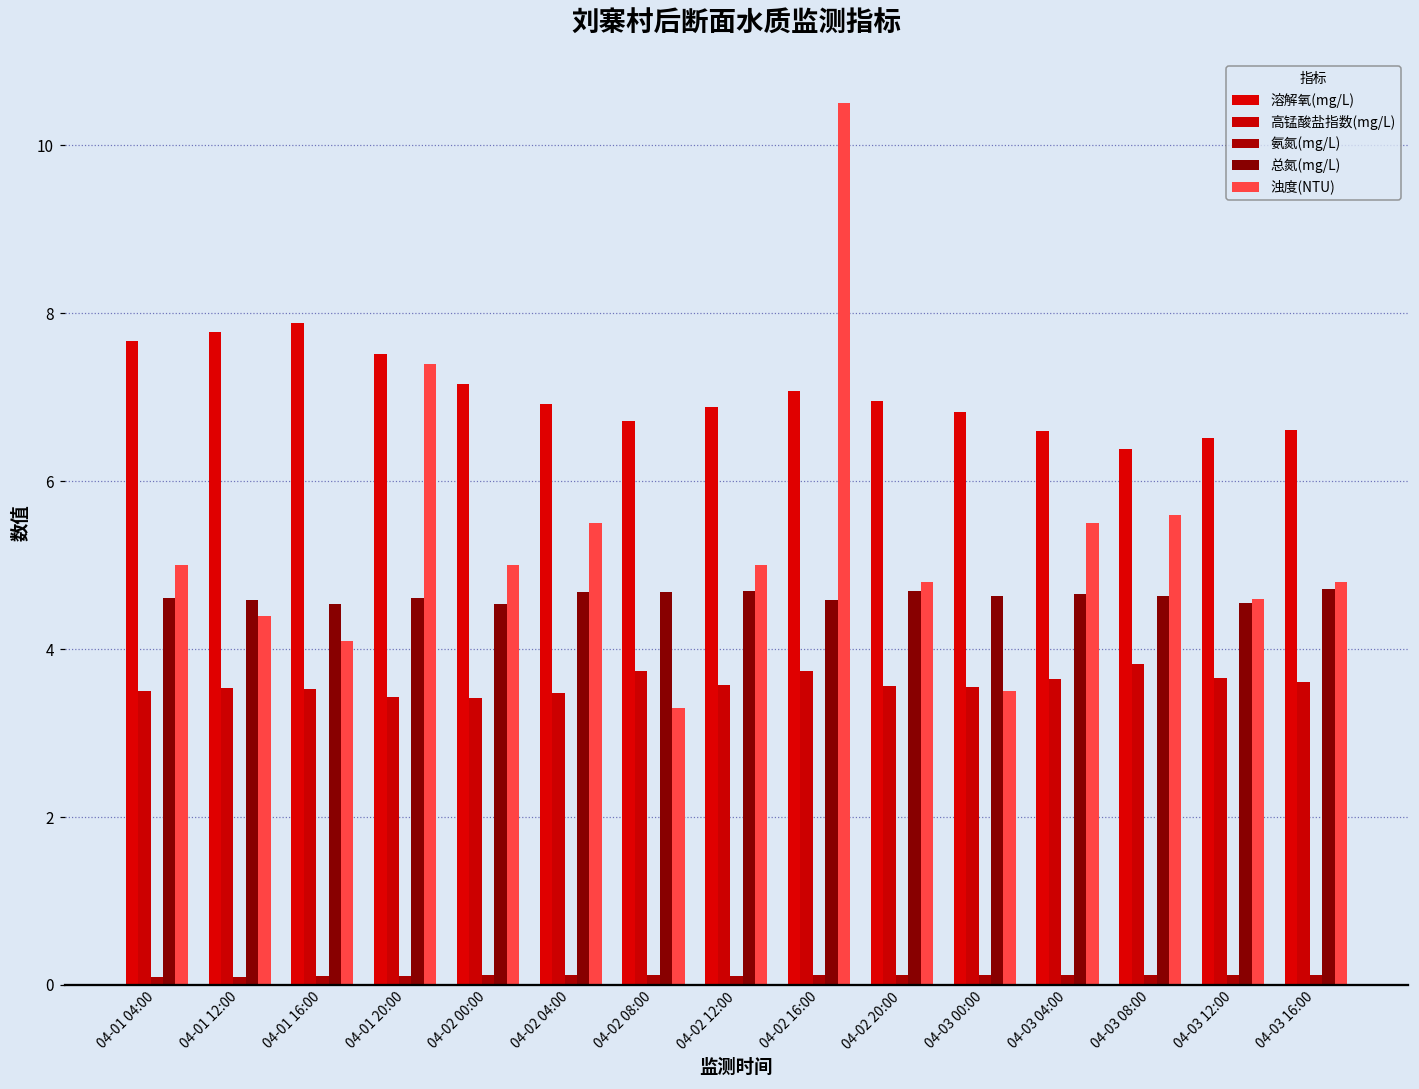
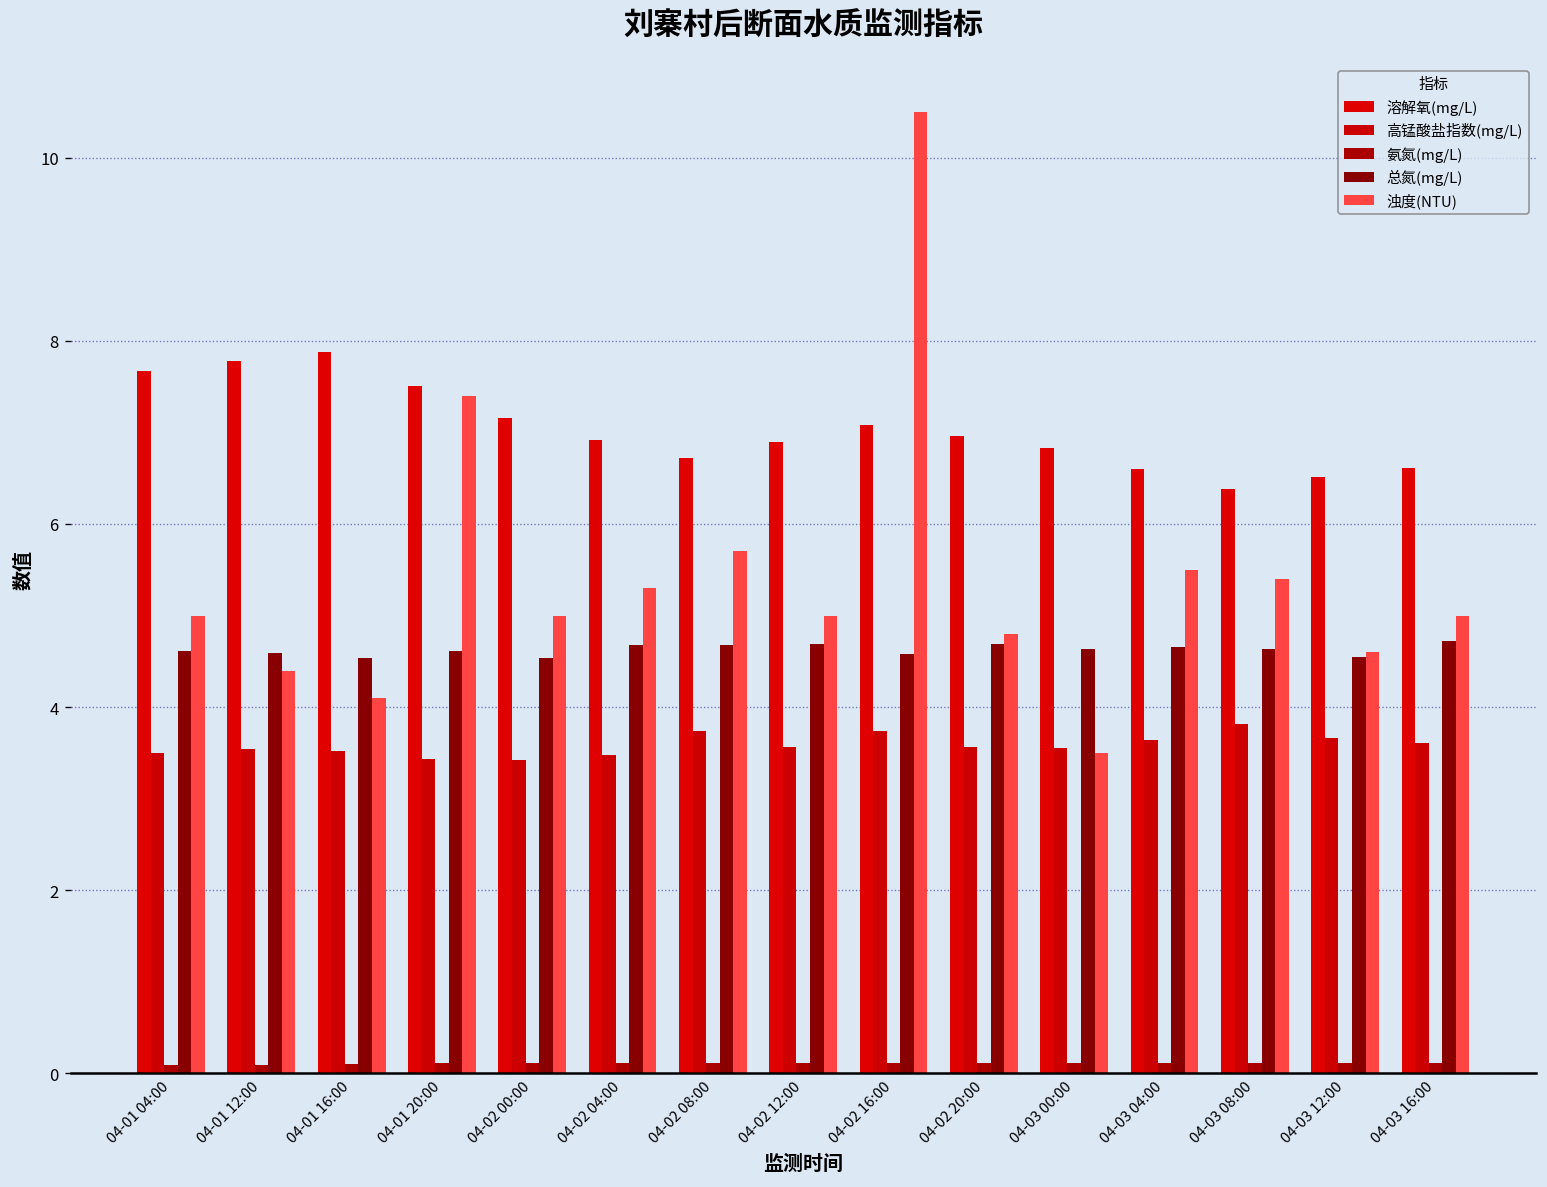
  {
    "浊度(NTU)": {
      "04-01 04:00": 5.0,
      "04-01 12:00": 4.4,
      "04-01 16:00": 4.1,
      "04-01 20:00": 7.4,
      "04-02 00:00": 5.0,
-     "04-02 04:00": 5.5,
-     "04-02 08:00": 3.3,
+     "04-02 04:00": 5.3,
+     "04-02 08:00": 5.7,
      "04-02 12:00": 5.0,
      "04-02 16:00": 10.5,
      "04-02 20:00": 4.8,
      "04-03 00:00": 3.5,
      "04-03 04:00": 5.5,
-     "04-03 08:00": 5.6,
+     "04-03 08:00": 5.4,
      "04-03 12:00": 4.6,
-     "04-03 16:00": 4.8
+     "04-03 16:00": 5.0
    }
  }
